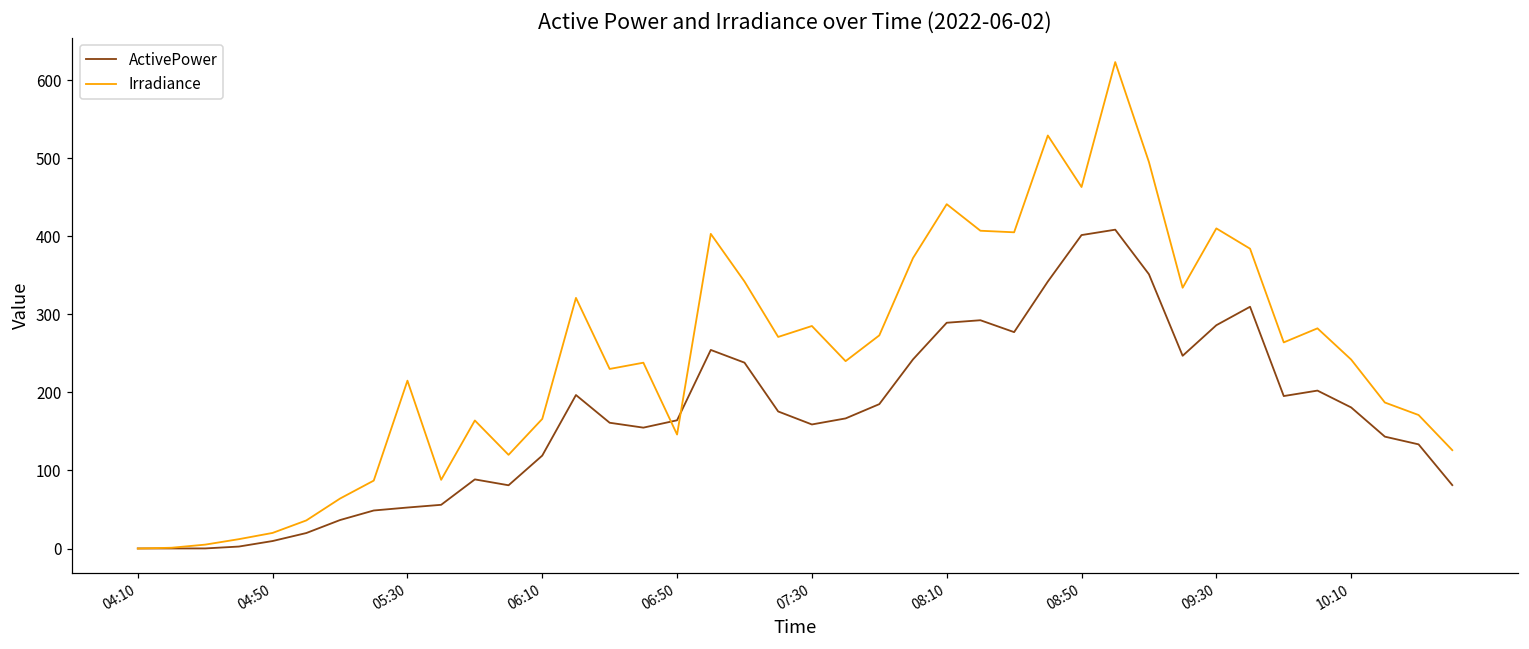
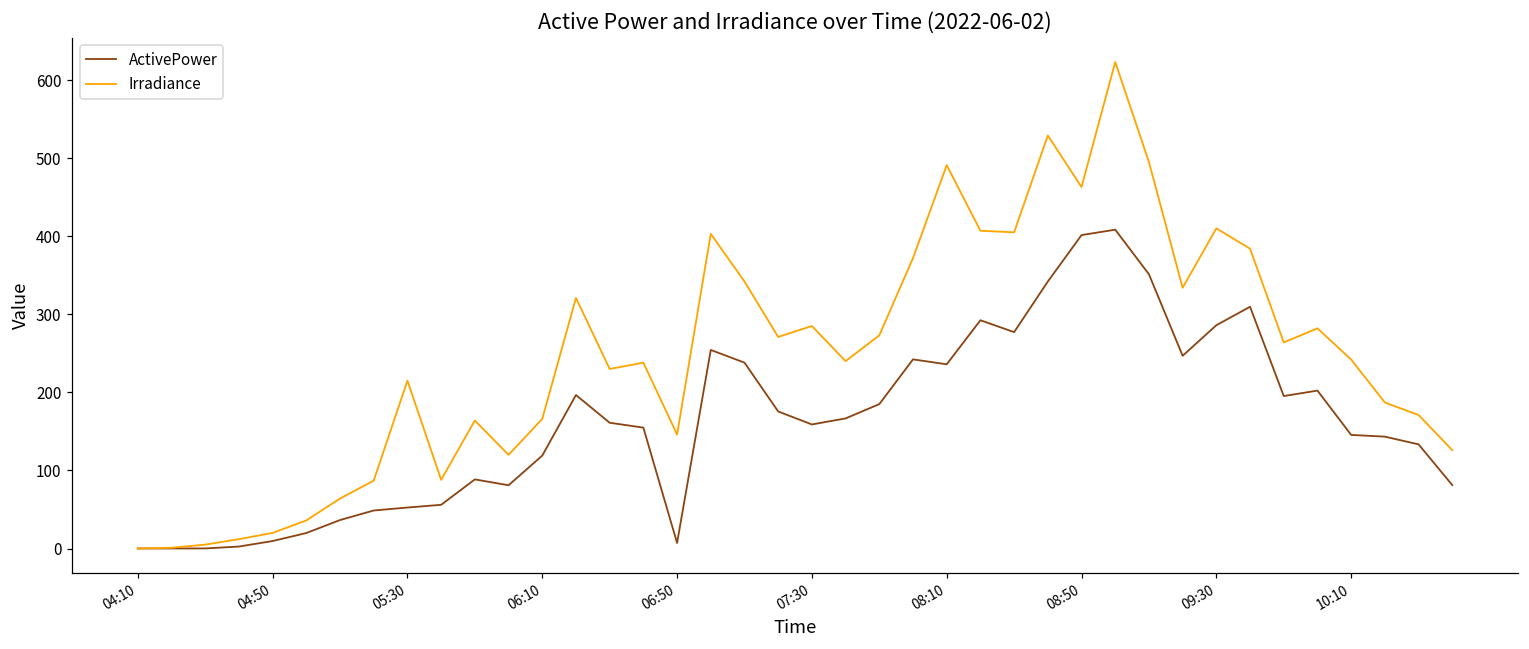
  {
    "ActivePower": {
      "04:50": 10,
      "05:30": 50,
      "06:10": 120,
-     "06:50": 160,
+     "06:50": 10,
      "07:30": 160,
-     "08:10": 290,
+     "08:10": 240,
      "08:50": 400,
      "09:30": 290,
-     "10:10": 180
+     "10:10": 150
    },
    "Irradiance": {
      "04:50": 20,
      "05:30": 220,
      "06:10": 170,
      "06:50": 150,
      "07:30": 290,
-     "08:10": 440,
+     "08:10": 490,
      "08:50": 460,
      "09:30": 410,
      "10:10": 240
    }
  }
